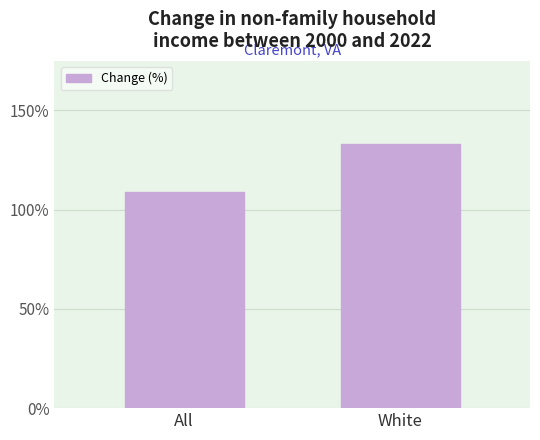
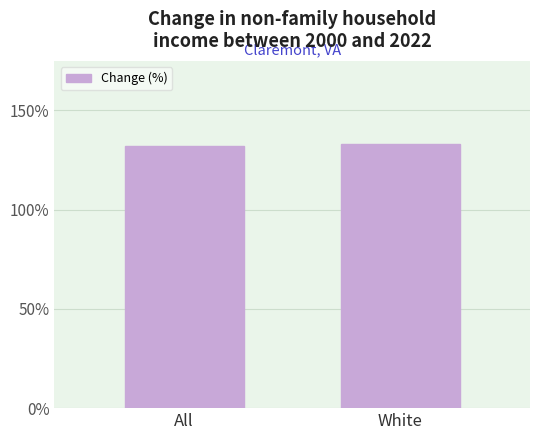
  {
-   "All": "109%",
+   "All": "132%",
    "White": "133%"
  }
